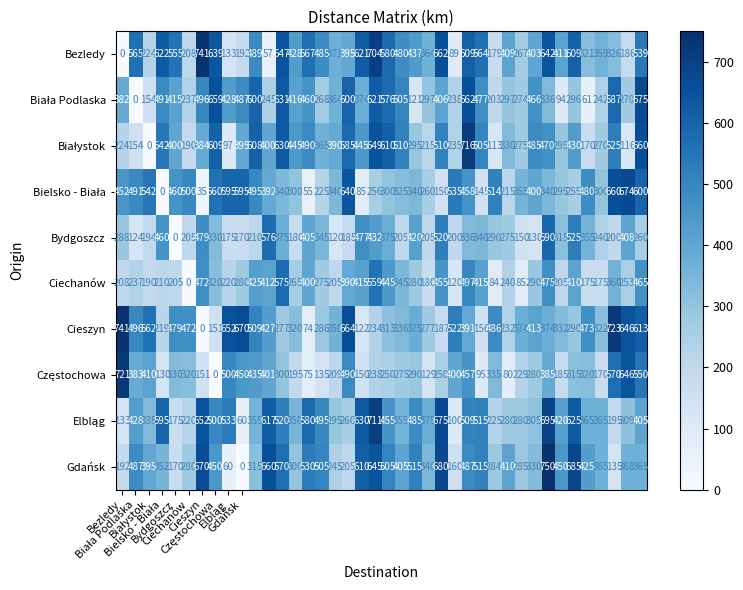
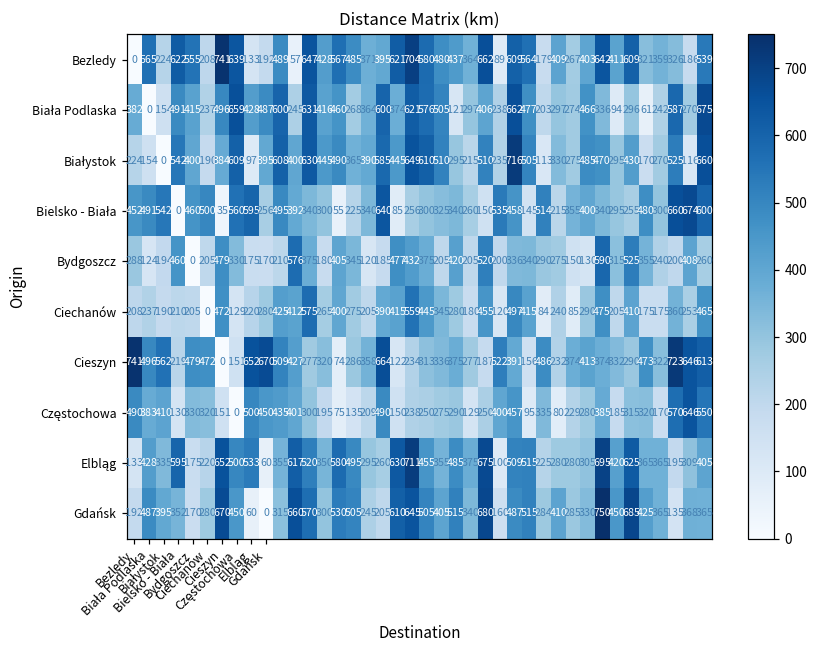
  {
    "Bezledy": {
      "Bezledy": 0
    },
    "Biała Podlaska": {
      "Bezledy": 382,
      "Biała Podlaska": 0
    },
    "Białystok": {
      "Białystok": 0,
      "Elbląg": 97
    },
    "Bielsko - Biała": {
      "Bielsko - Biała": 0,
      "Cieszyn": 35,
-     "Gdańsk": 595
+     "Gdańsk": 256
    },
    "Bydgoszcz": {
      "Bydgoszcz": 0
    },
    "Ciechanów": {
      "Ciechanów": 0,
-     "Częstochowa": 320
+     "Częstochowa": 129
    },
    "Cieszyn": {
      "Cieszyn": 0
    },
    "Częstochowa": {
-     "Bezledy": 721,
+     "Bezledy": 490,
      "Częstochowa": 0
    },
    "Elbląg": {
      "Gdańsk": 60
    },
    "Gdańsk": {
      "Elbląg": 60,
      "Gdańsk": 0
    }
  }
